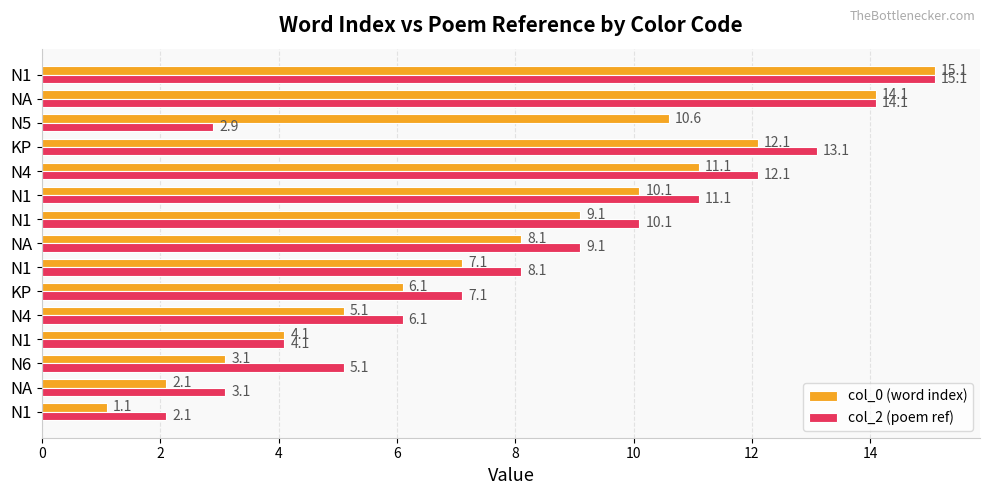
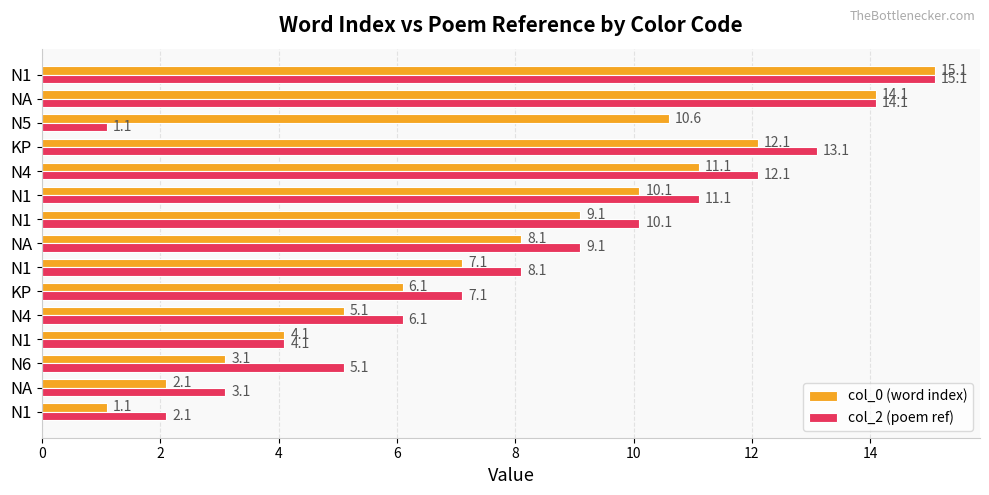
  {
    "col_0 (word index)": {
      "N5": 10.6,
      "N6": 3.1
    },
    "col_2 (poem ref)": {
-     "N5": 2.9,
+     "N5": 1.1,
      "N6": 5.1
    }
  }
